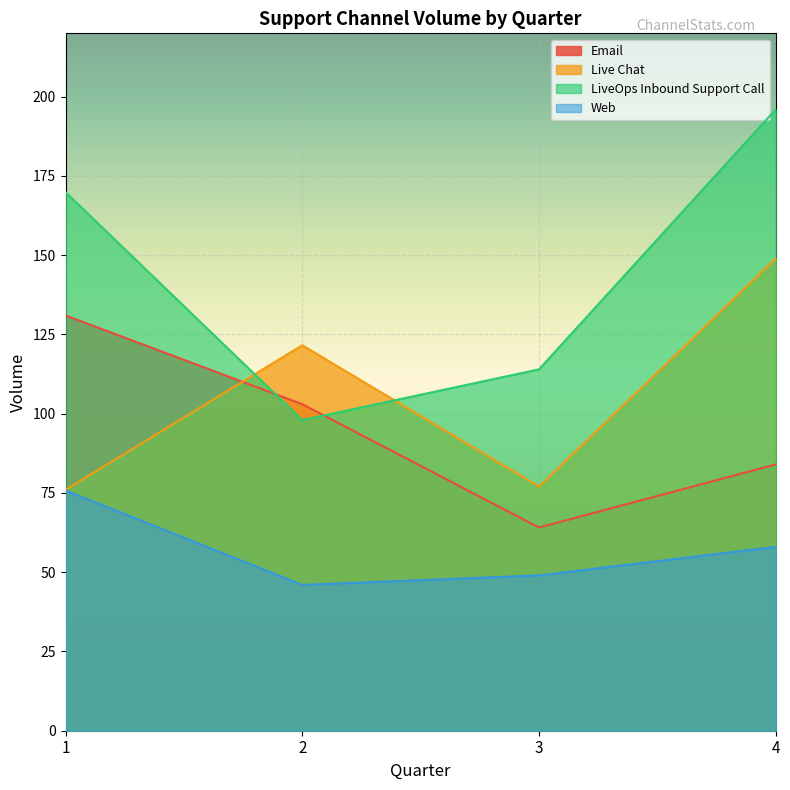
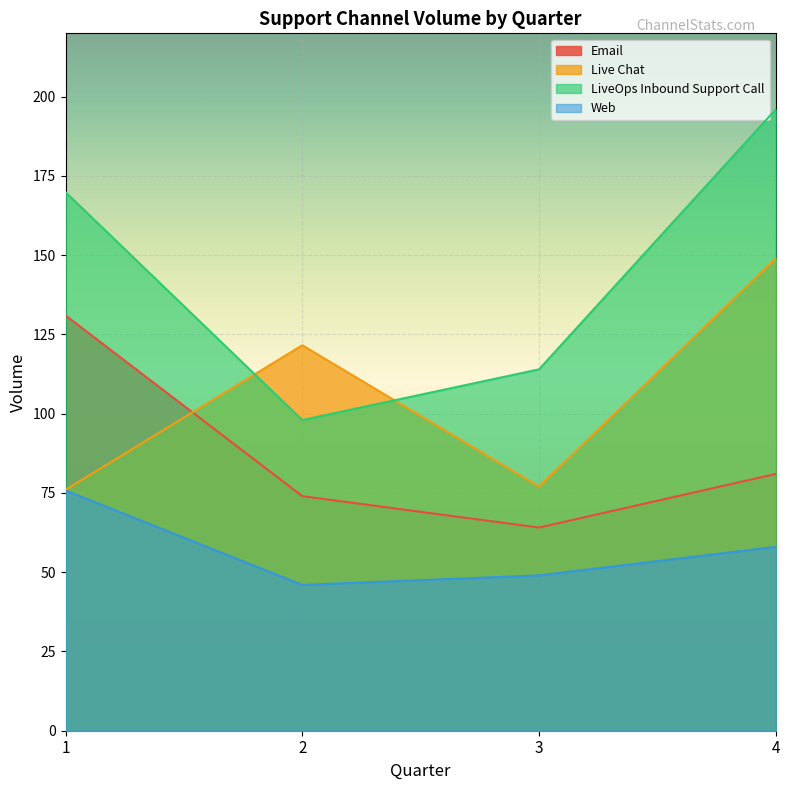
  {
    "Email": {
      "1": 131,
-     "2": 103,
+     "2": 74,
      "3": 64,
-     "4": 84
+     "4": 81
    },
    "Live Chat": {
      "2": 122,
      "3": 77,
      "4": 149
    },
    "LiveOps Inbound Support Call": {
      "1": 170,
      "2": 98,
      "3": 114,
      "4": 196
    },
    "Web": {
      "2": 46,
      "3": 49,
      "4": 58
    }
  }
